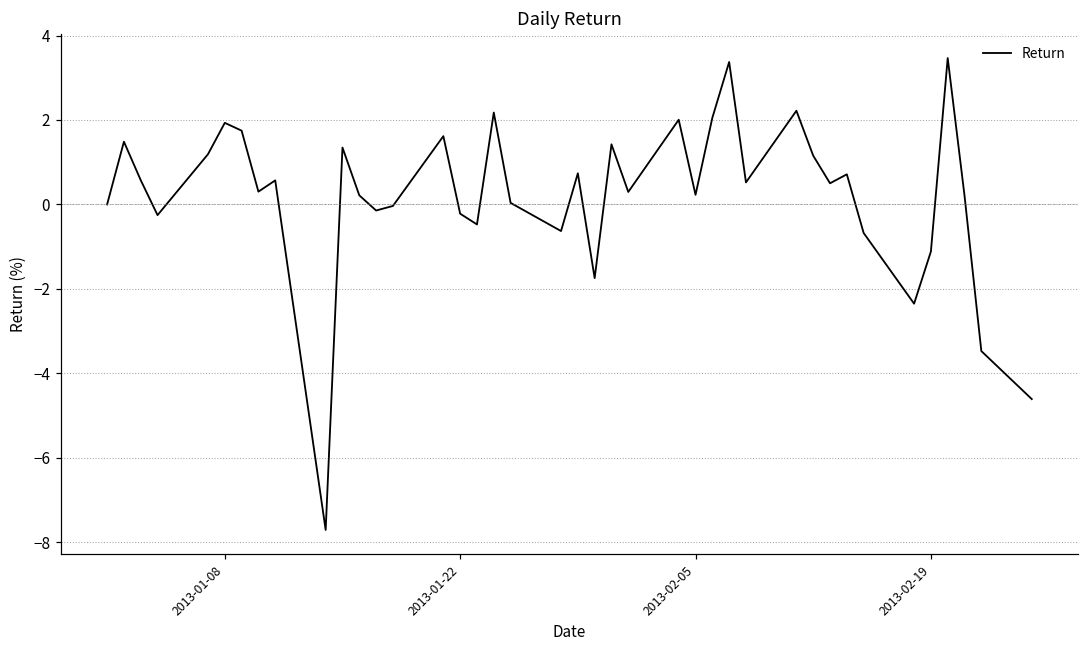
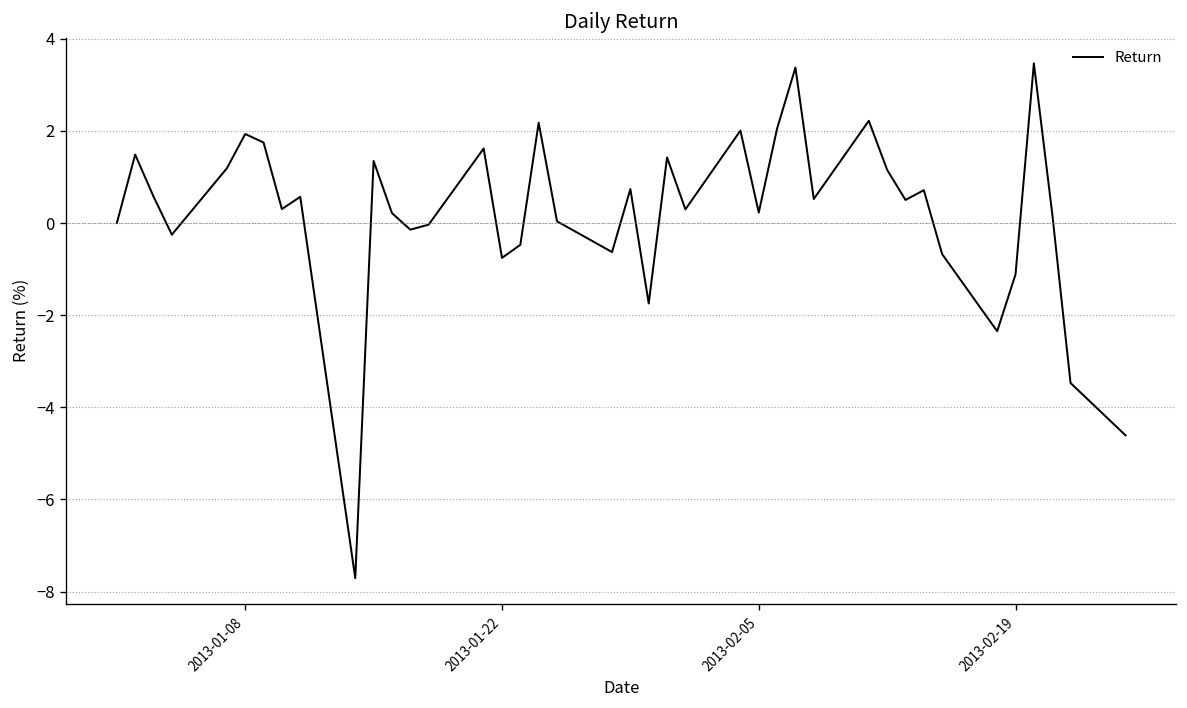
  {
    "2013-01-08": 1.9,
-   "2013-01-22": -0.2,
+   "2013-01-22": -0.8,
    "2013-02-05": 0.2,
    "2013-02-19": -1.1
  }
